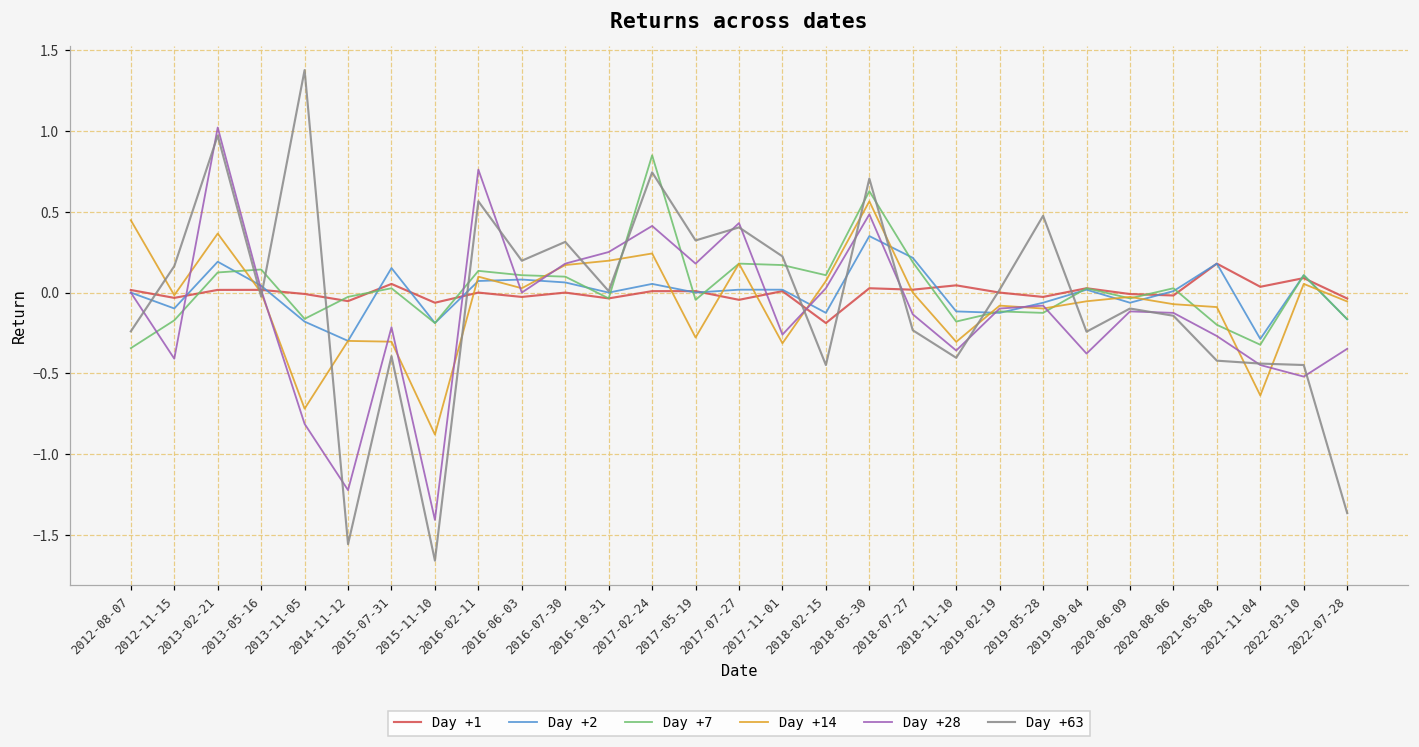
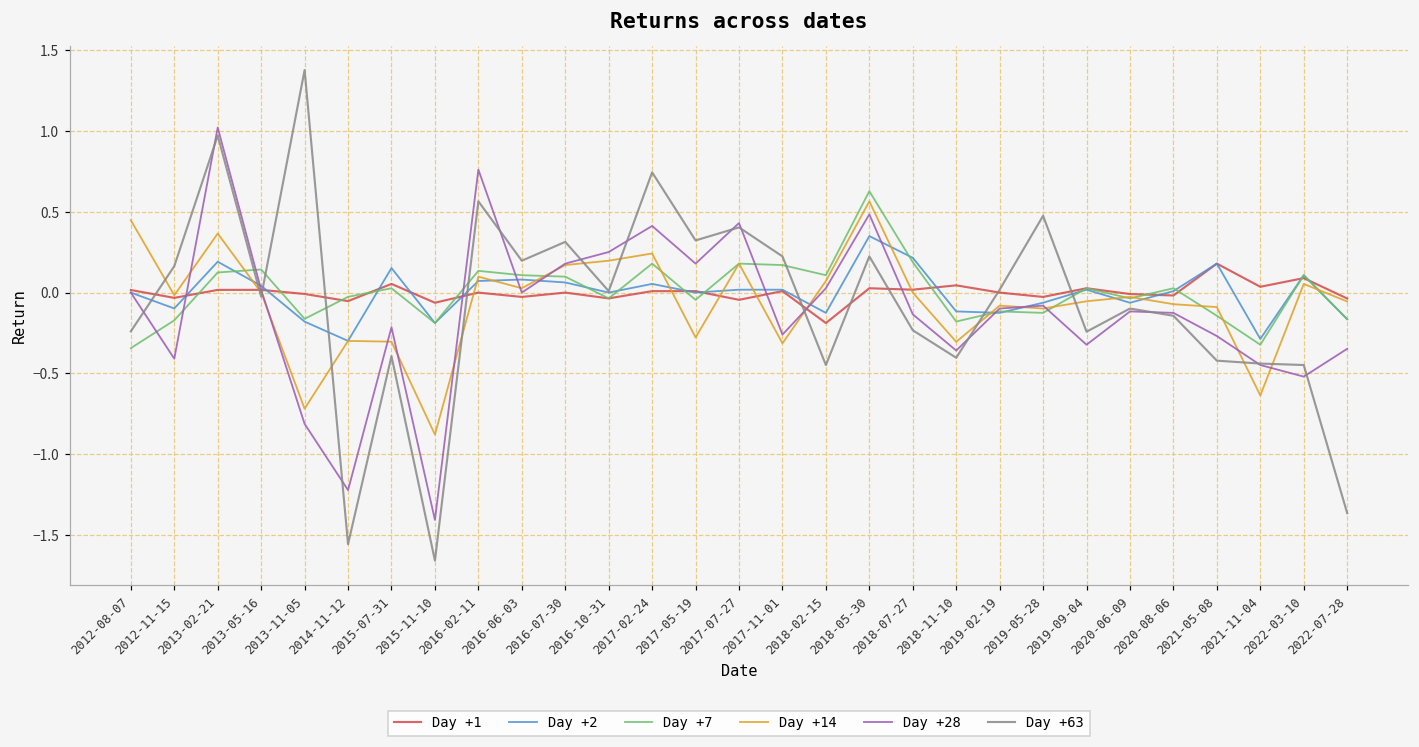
  {
    "Day +1": {
      "2013-02-21": 0.02,
      "2013-11-05": -0.01,
      "2014-11-12": -0.05,
      "2015-07-31": 0.05,
      "2015-11-10": -0.06,
      "2016-02-11": 0.00,
      "2016-06-03": -0.03,
      "2016-07-30": 0.00,
      "2017-02-24": 0.01,
      "2017-07-27": -0.04,
      "2018-02-15": -0.19,
      "2018-05-30": 0.03,
      "2018-07-27": 0.02,
      "2018-11-10": 0.04,
      "2019-02-19": 0.00,
      "2019-05-28": -0.03,
      "2020-06-09": -0.01,
      "2020-08-06": -0.02,
      "2021-11-04": 0.04,
      "2022-03-10": 0.09,
      "2022-07-28": -0.04
    },
    "Day +2": {
      "2012-11-15": -0.10,
      "2013-02-21": 0.19,
      "2013-05-16": 0.04,
      "2015-07-31": 0.15,
      "2016-02-11": 0.07,
      "2016-06-03": 0.08,
      "2016-07-30": 0.06,
      "2017-02-24": 0.05,
      "2017-07-27": 0.02,
      "2018-02-15": -0.13,
      "2018-05-30": 0.35,
      "2018-07-27": 0.22,
      "2018-11-10": -0.12,
      "2019-05-28": -0.06,
      "2020-06-09": -0.06,
      "2020-08-06": 0.01,
      "2021-11-04": -0.29
    },
    "Day +7": {
      "2012-08-07": -0.34,
      "2012-11-15": -0.17,
      "2013-02-21": 0.12,
      "2013-05-16": 0.14,
      "2014-11-12": -0.03,
      "2015-07-31": 0.03,
      "2016-02-11": 0.13,
      "2016-06-03": 0.11,
      "2016-07-30": 0.10,
-     "2017-02-24": 0.85,
+     "2017-02-24": 0.18,
      "2017-05-19": -0.04,
      "2017-11-01": 0.17,
      "2018-02-15": 0.11,
      "2018-05-30": 0.63,
      "2018-07-27": 0.19,
      "2018-11-10": -0.18,
      "2019-05-28": -0.13,
      "2020-08-06": 0.03,
-     "2021-05-08": -0.20,
+     "2021-05-08": -0.14,
      "2021-11-04": -0.32
    },
    "Day +14": {
      "2012-08-07": 0.45,
      "2013-02-21": 0.37,
      "2013-11-05": -0.72,
      "2015-07-31": -0.30,
      "2015-11-10": -0.88,
      "2016-02-11": 0.10,
      "2016-06-03": 0.03,
      "2016-10-31": 0.20,
      "2017-02-24": 0.24,
      "2017-05-19": -0.28,
      "2017-11-01": -0.31,
      "2018-02-15": 0.07,
      "2018-05-30": 0.57,
      "2018-07-27": 0.00,
      "2018-11-10": -0.30,
      "2019-02-19": -0.08,
      "2019-05-28": -0.10,
      "2019-09-04": -0.05,
      "2020-08-06": -0.07,
      "2021-05-08": -0.09,
      "2021-11-04": -0.64,
      "2022-03-10": 0.05,
      "2022-07-28": -0.05
    },
    "Day +28": {
      "2012-11-15": -0.41,
      "2013-02-21": 1.02,
      "2013-11-05": -0.81,
      "2014-11-12": -1.22,
      "2015-07-31": -0.21,
      "2015-11-10": -1.41,
      "2016-02-11": 0.76,
      "2016-06-03": 0.00,
      "2016-10-31": 0.25,
      "2017-02-24": 0.41,
      "2017-05-19": 0.18,
      "2017-07-27": 0.43,
      "2017-11-01": -0.26,
      "2018-02-15": 0.03,
      "2018-05-30": 0.48,
      "2018-07-27": -0.13,
      "2018-11-10": -0.36,
      "2019-02-19": -0.10,
      "2019-05-28": -0.08,
-     "2019-09-04": -0.38,
+     "2019-09-04": -0.32,
      "2020-06-09": -0.12,
      "2020-08-06": -0.13,
      "2021-05-08": -0.27,
      "2022-03-10": -0.52,
      "2022-07-28": -0.35
    },
    "Day +63": {
      "2012-08-07": -0.24,
      "2012-11-15": 0.16,
      "2013-02-21": 0.97,
      "2013-05-16": -0.03,
      "2013-11-05": 1.38,
      "2014-11-12": -1.56,
      "2015-07-31": -0.39,
      "2015-11-10": -1.66,
      "2016-02-11": 0.57,
      "2016-06-03": 0.20,
      "2016-07-30": 0.31,
      "2017-02-24": 0.74,
      "2017-05-19": 0.32,
      "2017-07-27": 0.40,
      "2017-11-01": 0.22,
      "2018-02-15": -0.45,
-     "2018-05-30": 0.71,
+     "2018-05-30": 0.22,
      "2018-07-27": -0.23,
      "2018-11-10": -0.40,
      "2019-02-19": 0.02,
      "2019-05-28": 0.48,
      "2019-09-04": -0.24,
      "2020-06-09": -0.10,
      "2020-08-06": -0.14,
      "2021-05-08": -0.42,
      "2022-03-10": -0.45,
      "2022-07-28": -1.36
    }
  }
